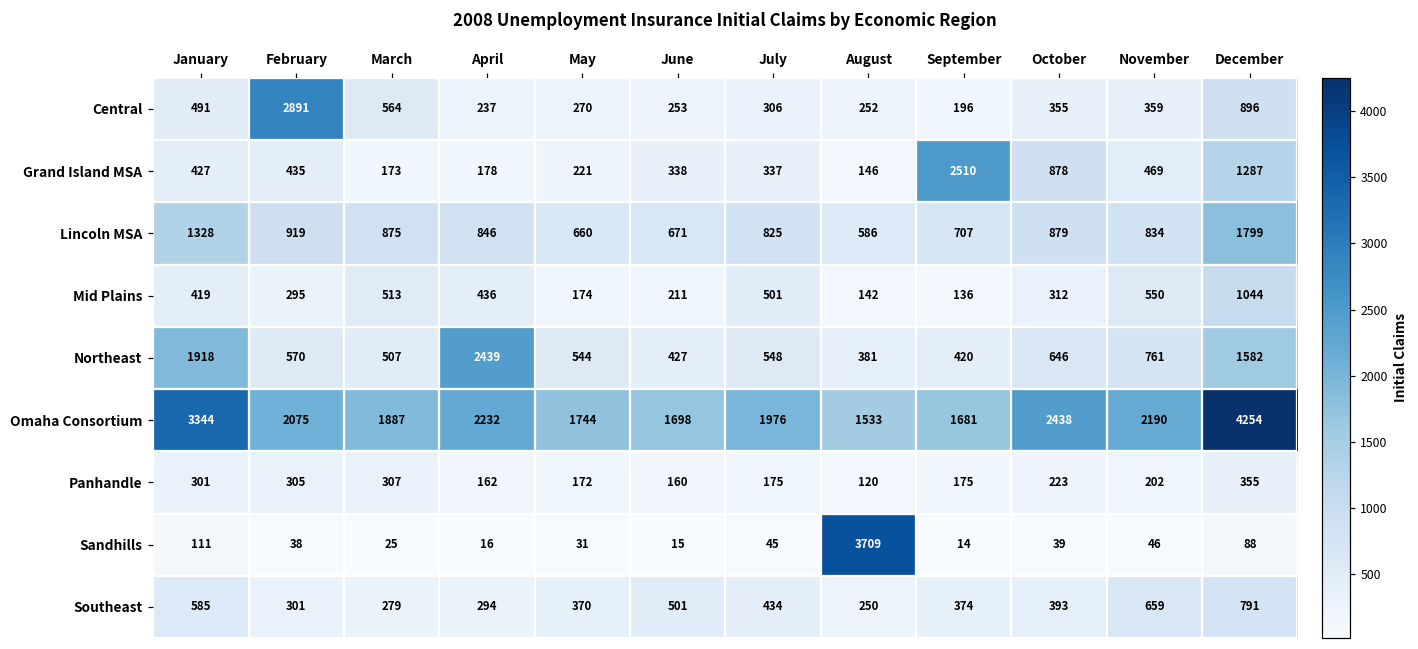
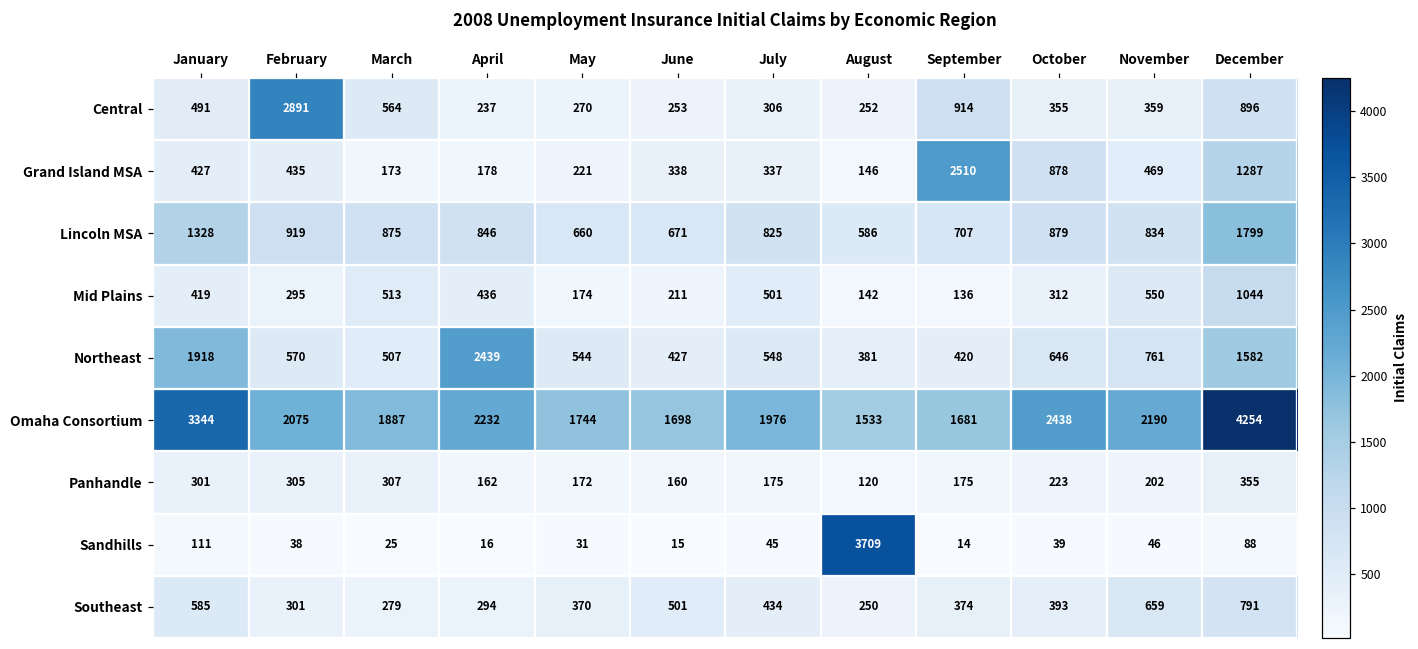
  {
    "Central": {
      "January": 491,
      "February": 2891,
      "March": 564,
      "April": 237,
      "May": 270,
      "June": 253,
      "July": 306,
      "August": 252,
-     "September": 196,
+     "September": 914,
      "October": 355,
      "November": 359,
      "December": 896
    },
    "Grand Island MSA": {
      "January": 427,
      "February": 435,
      "March": 173,
      "April": 178,
      "May": 221,
      "June": 338,
      "July": 337,
      "August": 146,
      "September": 2510,
      "October": 878,
      "November": 469,
      "December": 1287
    },
    "Lincoln MSA": {
      "January": 1328,
      "February": 919,
      "March": 875,
      "April": 846,
      "May": 660,
      "June": 671,
      "July": 825,
      "August": 586,
      "September": 707,
      "October": 879,
      "November": 834,
      "December": 1799
    },
    "Mid Plains": {
      "January": 419,
      "February": 295,
      "March": 513,
      "April": 436,
      "May": 174,
      "June": 211,
      "July": 501,
      "August": 142,
      "September": 136,
      "October": 312,
      "November": 550,
      "December": 1044
    },
    "Northeast": {
      "January": 1918,
      "February": 570,
      "March": 507,
      "April": 2439,
      "May": 544,
      "June": 427,
      "July": 548,
      "August": 381,
      "September": 420,
      "October": 646,
      "November": 761,
      "December": 1582
    },
    "Omaha Consortium": {
      "January": 3344,
      "February": 2075,
      "March": 1887,
      "April": 2232,
      "May": 1744,
      "June": 1698,
      "July": 1976,
      "August": 1533,
      "September": 1681,
      "October": 2438,
      "November": 2190,
      "December": 4254
    },
    "Panhandle": {
      "January": 301,
      "February": 305,
      "March": 307,
      "April": 162,
      "May": 172,
      "June": 160,
      "July": 175,
      "August": 120,
      "September": 175,
      "October": 223,
      "November": 202,
      "December": 355
    },
    "Sandhills": {
      "January": 111,
      "February": 38,
      "March": 25,
      "April": 16,
      "May": 31,
      "June": 15,
      "July": 45,
      "August": 3709,
      "September": 14,
      "October": 39,
      "November": 46,
      "December": 88
    },
    "Southeast": {
      "January": 585,
      "February": 301,
      "March": 279,
      "April": 294,
      "May": 370,
      "June": 501,
      "July": 434,
      "August": 250,
      "September": 374,
      "October": 393,
      "November": 659,
      "December": 791
    }
  }
